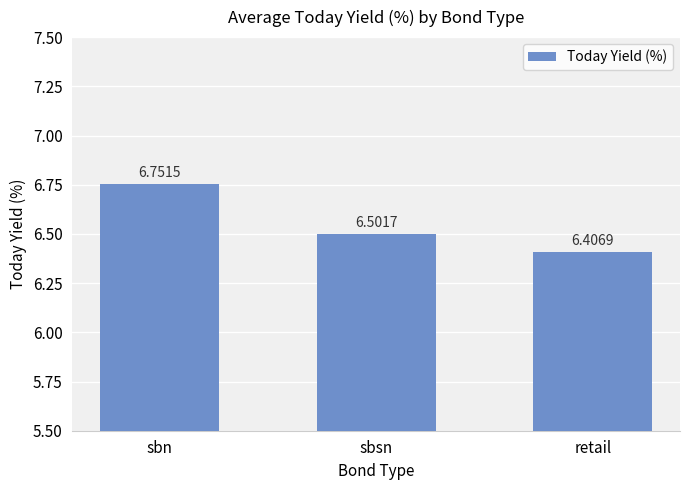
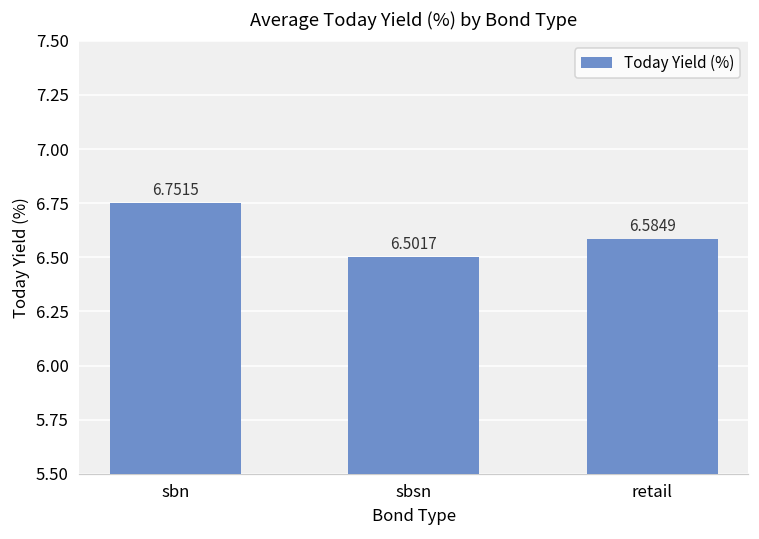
  {
    "sbn": 6.7515,
    "sbsn": 6.5017,
-   "retail": 6.4069
+   "retail": 6.5849
  }
